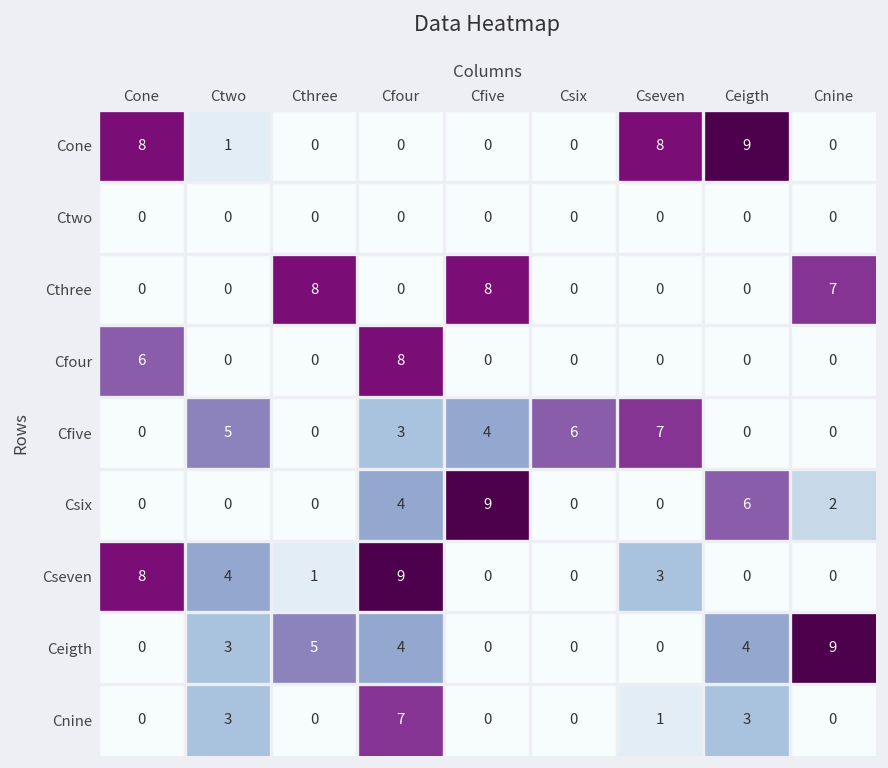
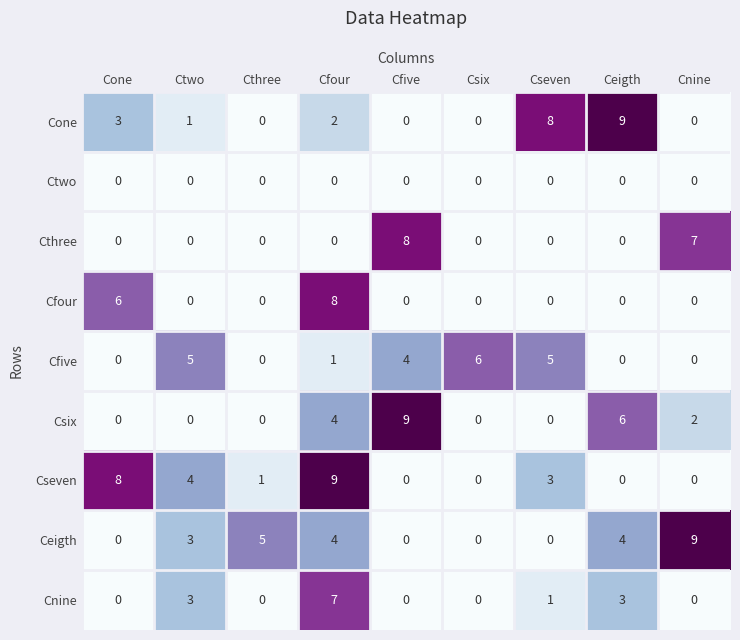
  {
    "Cone": {
-     "Cone": 8,
+     "Cone": 3,
      "Ctwo": 1,
      "Cthree": 0,
-     "Cfour": 0,
+     "Cfour": 2,
      "Cfive": 0,
      "Csix": 0,
      "Cseven": 8,
      "Ceigth": 9,
      "Cnine": 0
    },
    "Ctwo": {
      "Cone": 0,
      "Ctwo": 0,
      "Cthree": 0,
      "Cfour": 0,
      "Cfive": 0,
      "Csix": 0,
      "Cseven": 0,
      "Ceigth": 0,
      "Cnine": 0
    },
    "Cthree": {
      "Cone": 0,
      "Ctwo": 0,
-     "Cthree": 8,
+     "Cthree": 0,
      "Cfour": 0,
      "Cfive": 8,
      "Csix": 0,
      "Cseven": 0,
      "Ceigth": 0,
      "Cnine": 7
    },
    "Cfour": {
      "Cone": 6,
      "Ctwo": 0,
      "Cthree": 0,
      "Cfour": 8,
      "Cfive": 0,
      "Csix": 0,
      "Cseven": 0,
      "Ceigth": 0,
      "Cnine": 0
    },
    "Cfive": {
      "Cone": 0,
      "Ctwo": 5,
      "Cthree": 0,
-     "Cfour": 3,
+     "Cfour": 1,
      "Cfive": 4,
      "Csix": 6,
-     "Cseven": 7,
+     "Cseven": 5,
      "Ceigth": 0,
      "Cnine": 0
    },
    "Csix": {
      "Cone": 0,
      "Ctwo": 0,
      "Cthree": 0,
      "Cfour": 4,
      "Cfive": 9,
      "Csix": 0,
      "Cseven": 0,
      "Ceigth": 6,
      "Cnine": 2
    },
    "Cseven": {
      "Cone": 8,
      "Ctwo": 4,
      "Cthree": 1,
      "Cfour": 9,
      "Cfive": 0,
      "Csix": 0,
      "Cseven": 3,
      "Ceigth": 0,
      "Cnine": 0
    },
    "Ceigth": {
      "Cone": 0,
      "Ctwo": 3,
      "Cthree": 5,
      "Cfour": 4,
      "Cfive": 0,
      "Csix": 0,
      "Cseven": 0,
      "Ceigth": 4,
      "Cnine": 9
    },
    "Cnine": {
      "Cone": 0,
      "Ctwo": 3,
      "Cthree": 0,
      "Cfour": 7,
      "Cfive": 0,
      "Csix": 0,
      "Cseven": 1,
      "Ceigth": 3,
      "Cnine": 0
    }
  }
